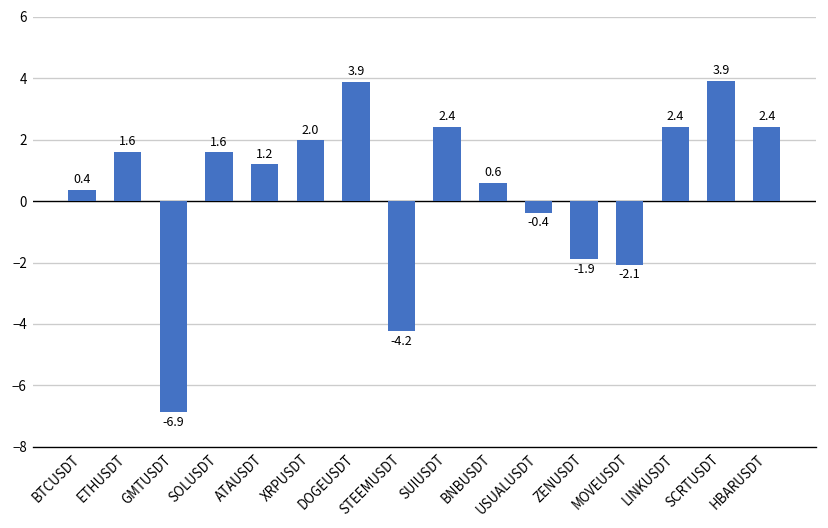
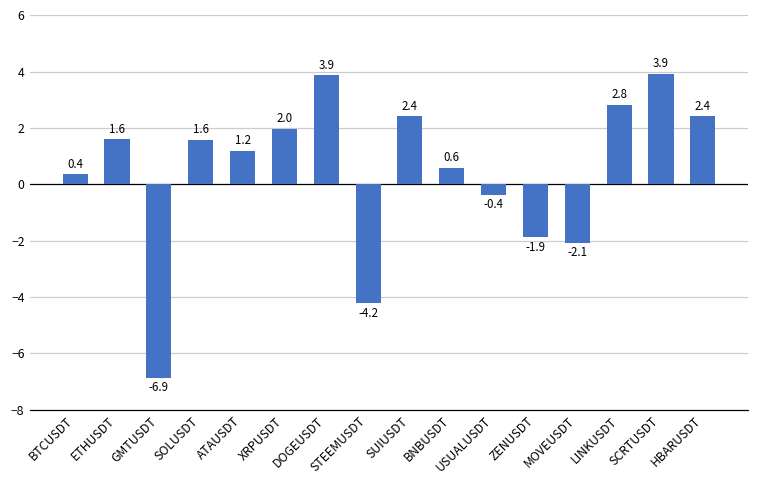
  {
    "BTCUSDT": 0.4,
    "ETHUSDT": 1.6,
    "GMTUSDT": -6.9,
    "SOLUSDT": 1.6,
    "ATAUSDT": 1.2,
    "XRPUSDT": 2.0,
    "DOGEUSDT": 3.9,
    "STEEMUSDT": -4.2,
    "SUIUSDT": 2.4,
    "BNBUSDT": 0.6,
    "USUALUSDT": -0.4,
    "ZENUSDT": -1.9,
    "MOVEUSDT": -2.1,
-   "LINKUSDT": 2.4,
+   "LINKUSDT": 2.8,
    "SCRTUSDT": 3.9,
    "HBARUSDT": 2.4
  }
